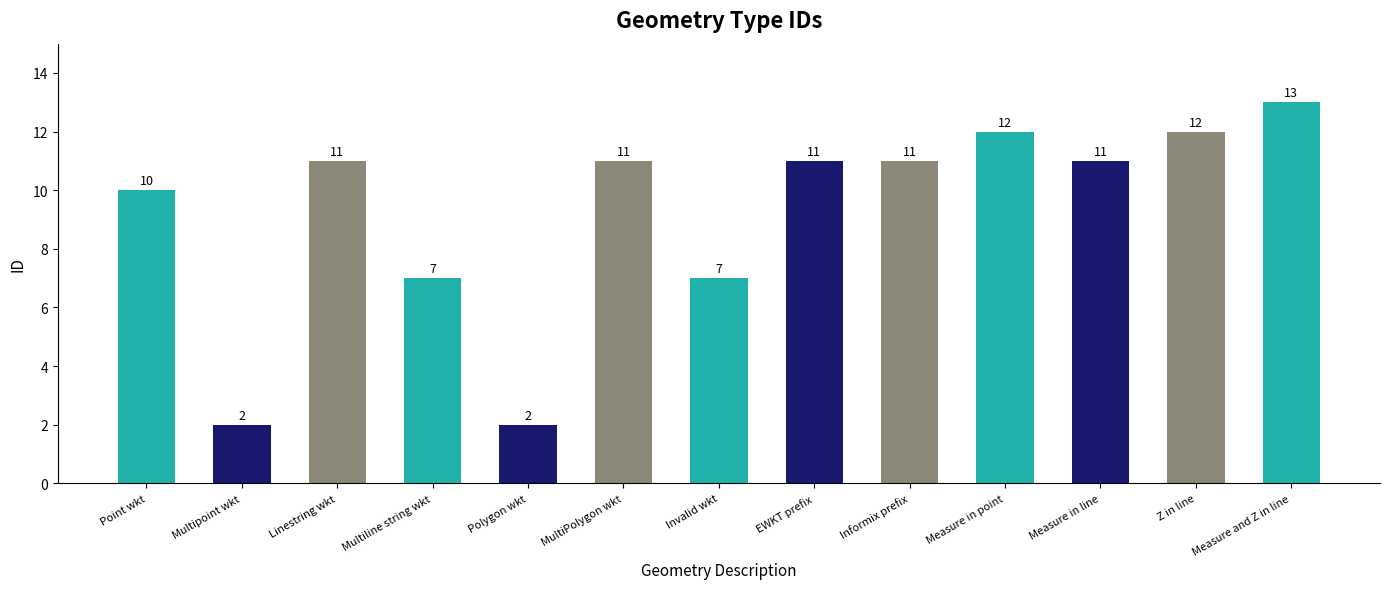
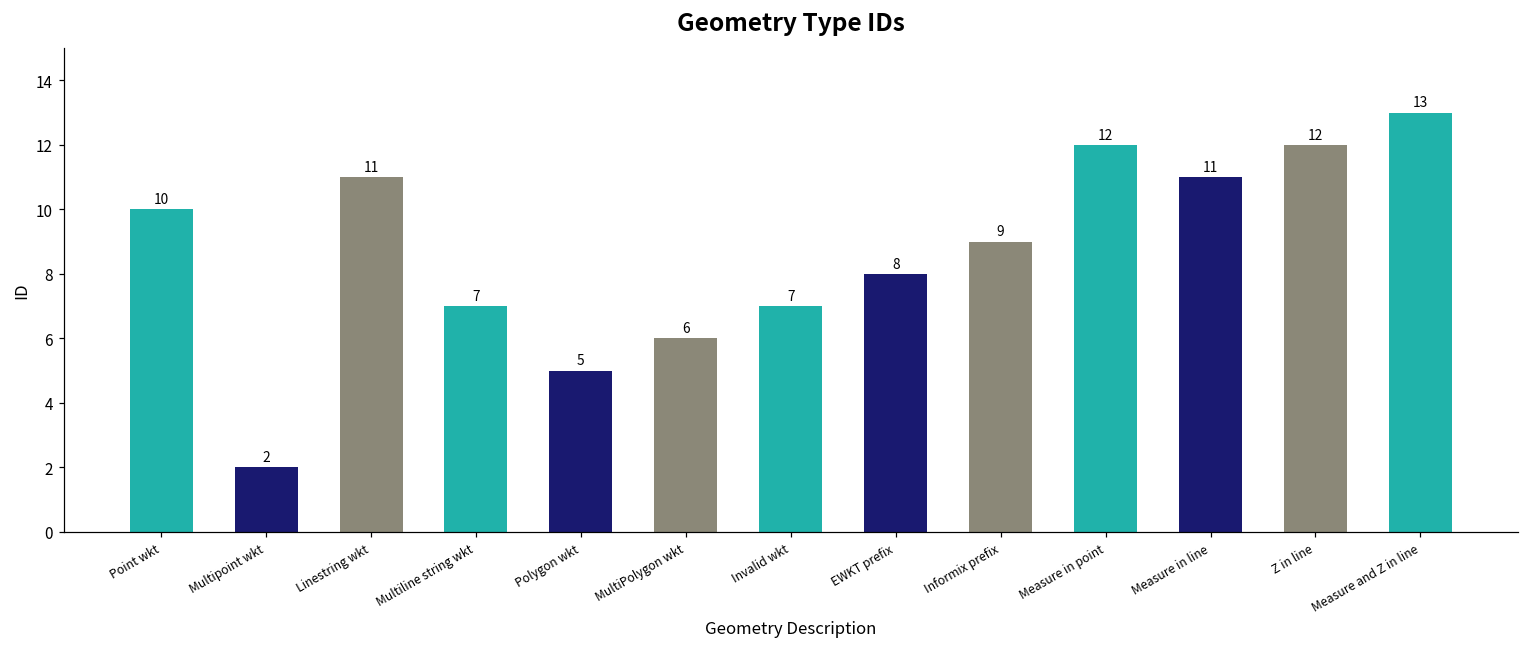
  {
    "Point wkt": 10,
    "Multipoint wkt": 2,
    "Linestring wkt": 11,
    "Multiline string wkt": 7,
-   "Polygon wkt": 2,
-   "MultiPolygon wkt": 11,
+   "Polygon wkt": 5,
+   "MultiPolygon wkt": 6,
    "Invalid wkt": 7,
-   "EWKT prefix": 11,
-   "Informix prefix": 11,
+   "EWKT prefix": 8,
+   "Informix prefix": 9,
    "Measure in point": 12,
    "Measure in line": 11,
    "Z in line": 12,
    "Measure and Z in line": 13
  }
